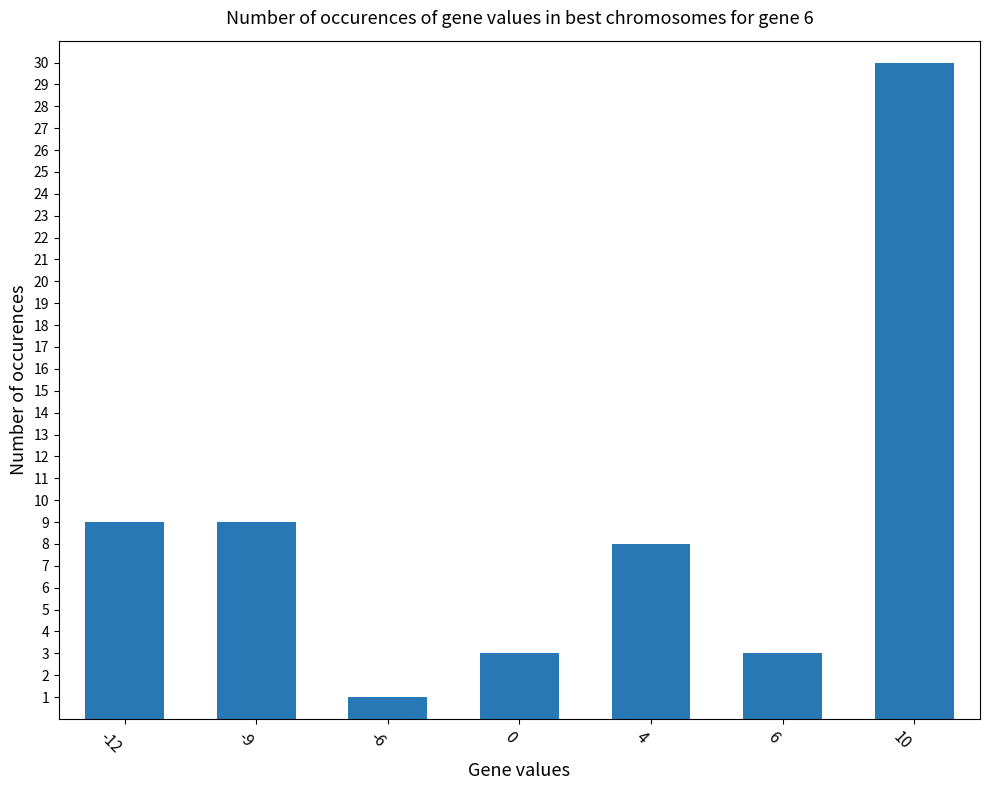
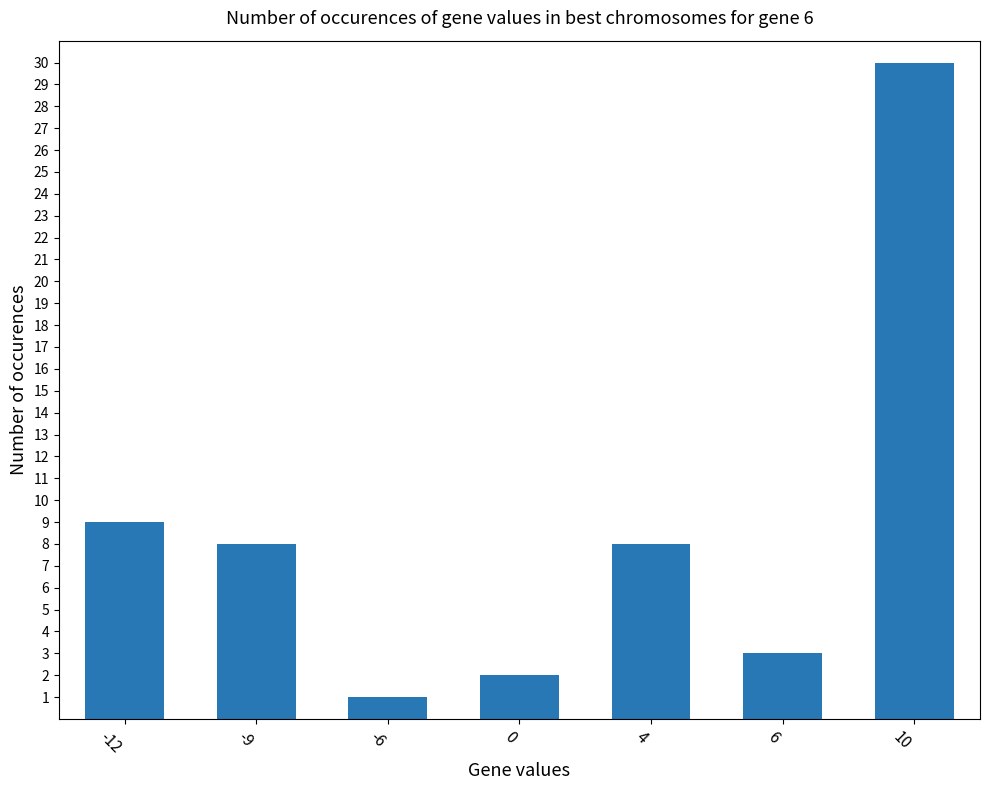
  {
    "-12": 9,
-   "-9": 9,
+   "-9": 8,
    "-6": 1,
-   "0": 3,
+   "0": 2,
    "4": 8,
    "6": 3,
    "10": 30
  }
